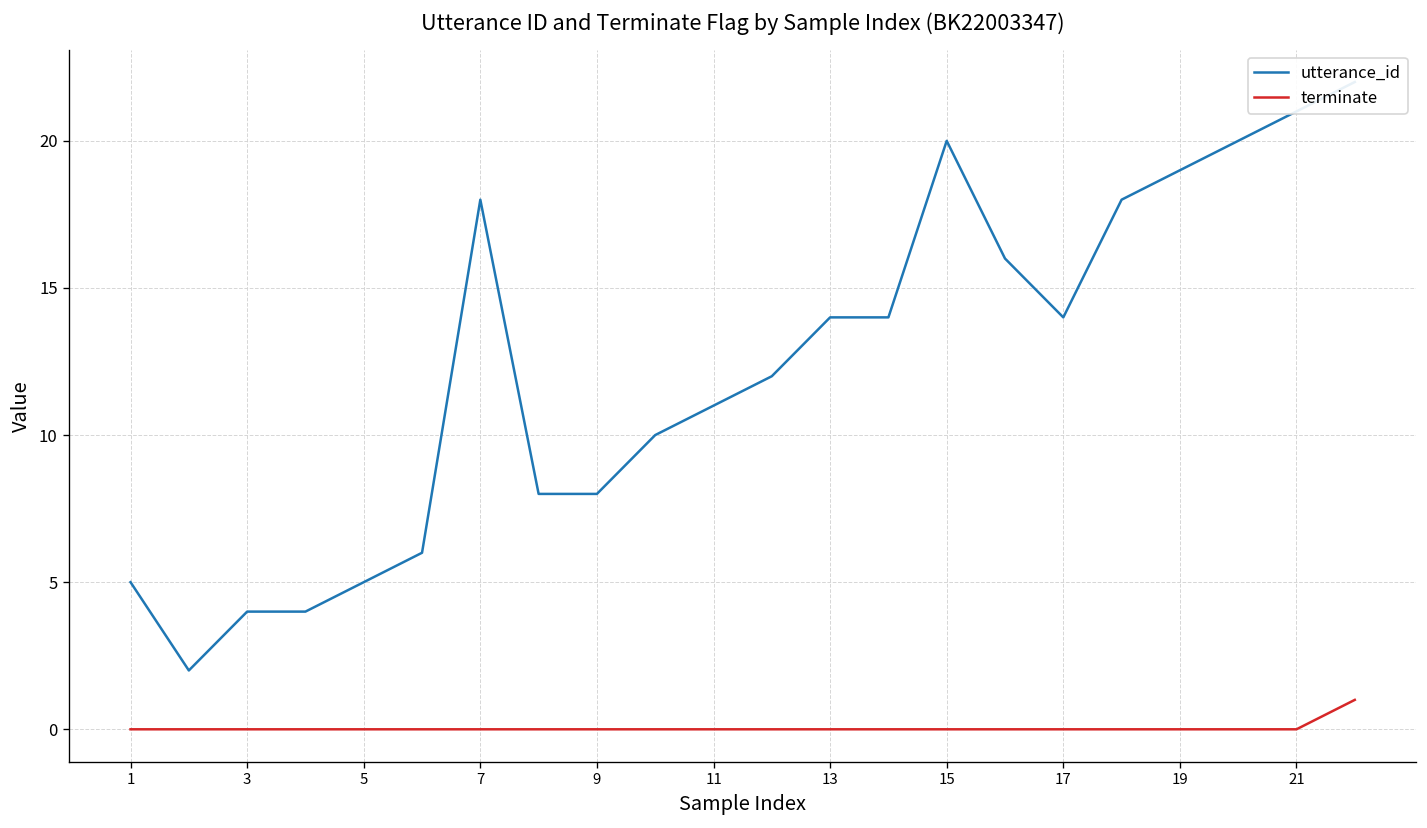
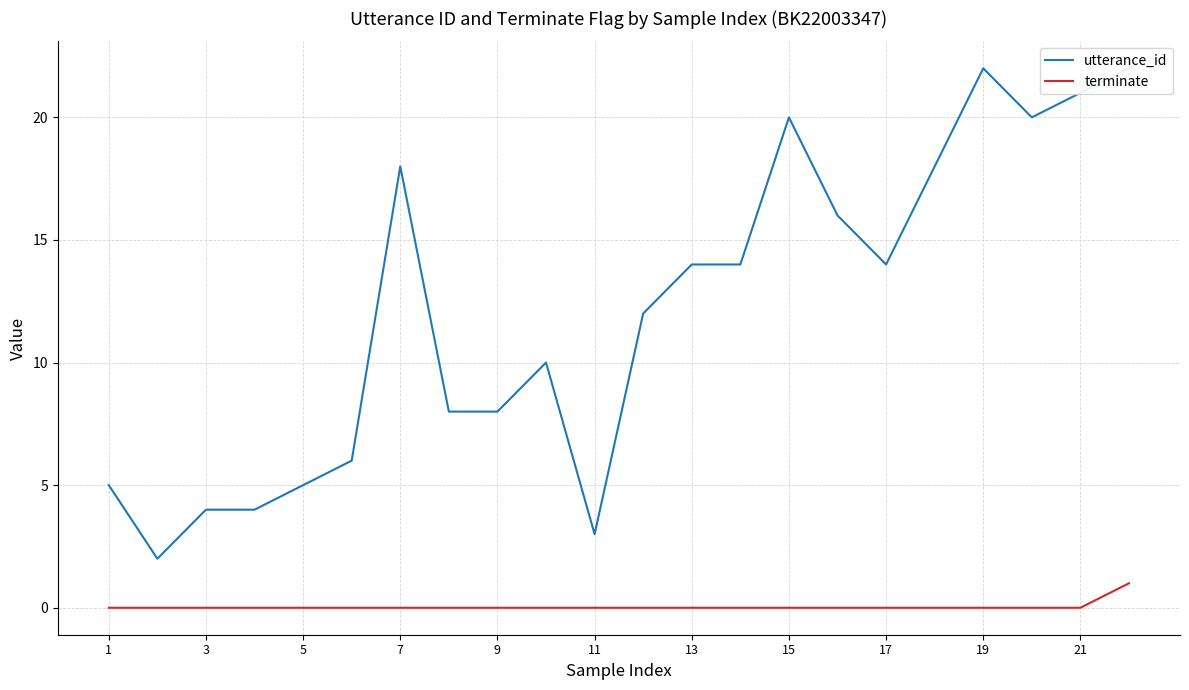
  {
    "utterance_id": {
      "1": 5,
      "3": 4,
      "5": 5,
      "7": 18,
      "9": 8,
-     "11": 11,
+     "11": 3,
      "13": 14,
      "15": 20,
      "17": 14,
-     "19": 19
+     "19": 22
    },
    "terminate": {
      "1": 0,
      "3": 0,
      "5": 0,
      "7": 0,
      "9": 0,
      "11": 0,
      "13": 0,
      "15": 0,
      "17": 0,
      "19": 0,
      "21": 0
    }
  }
